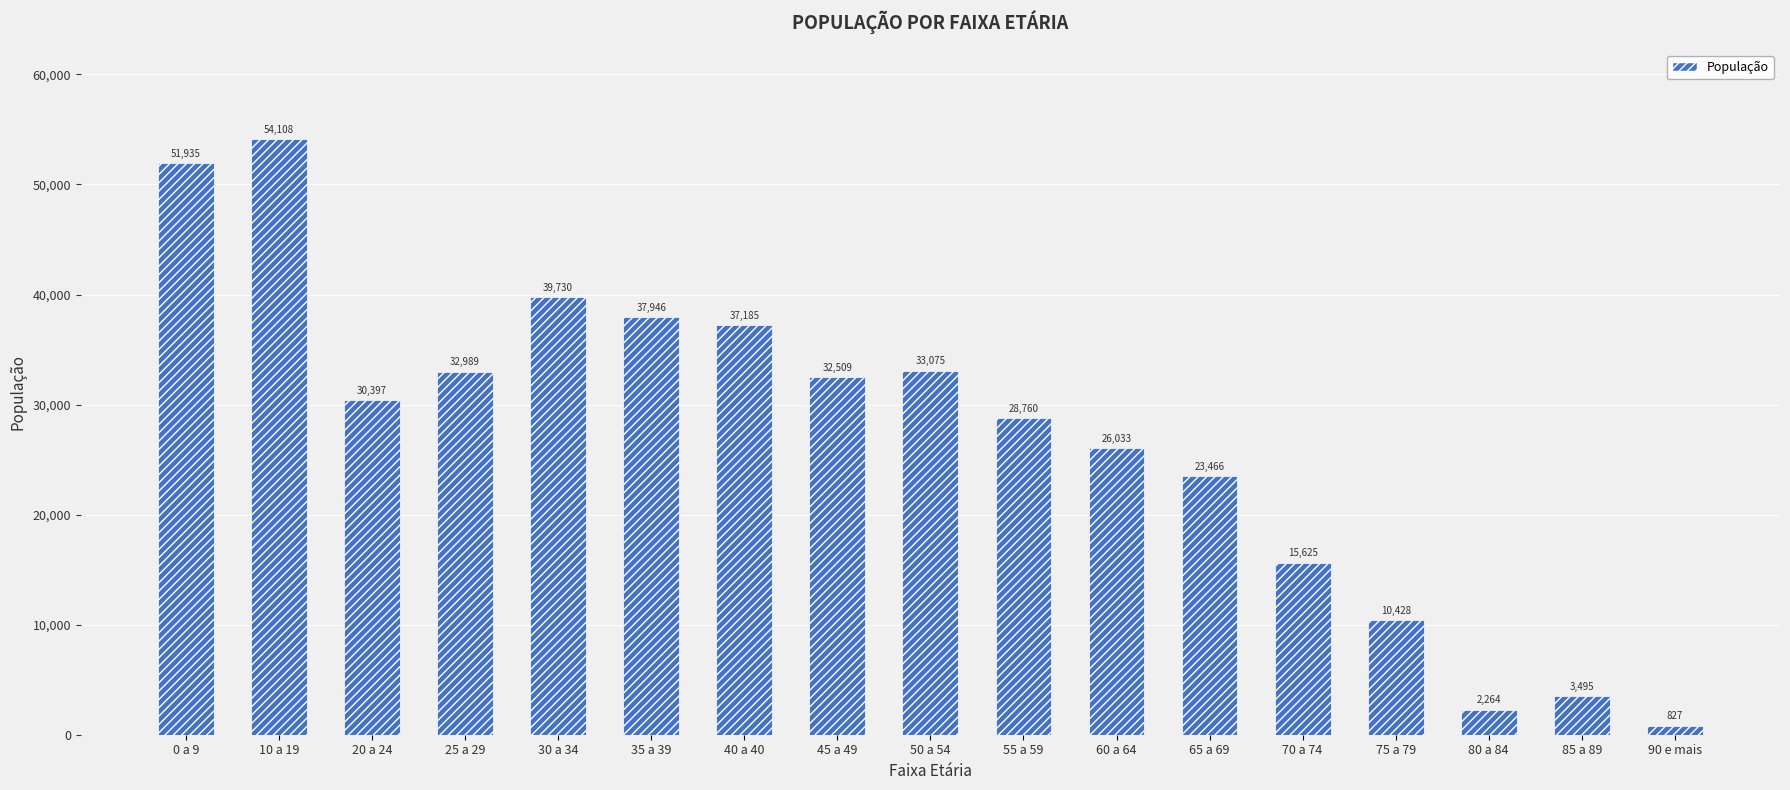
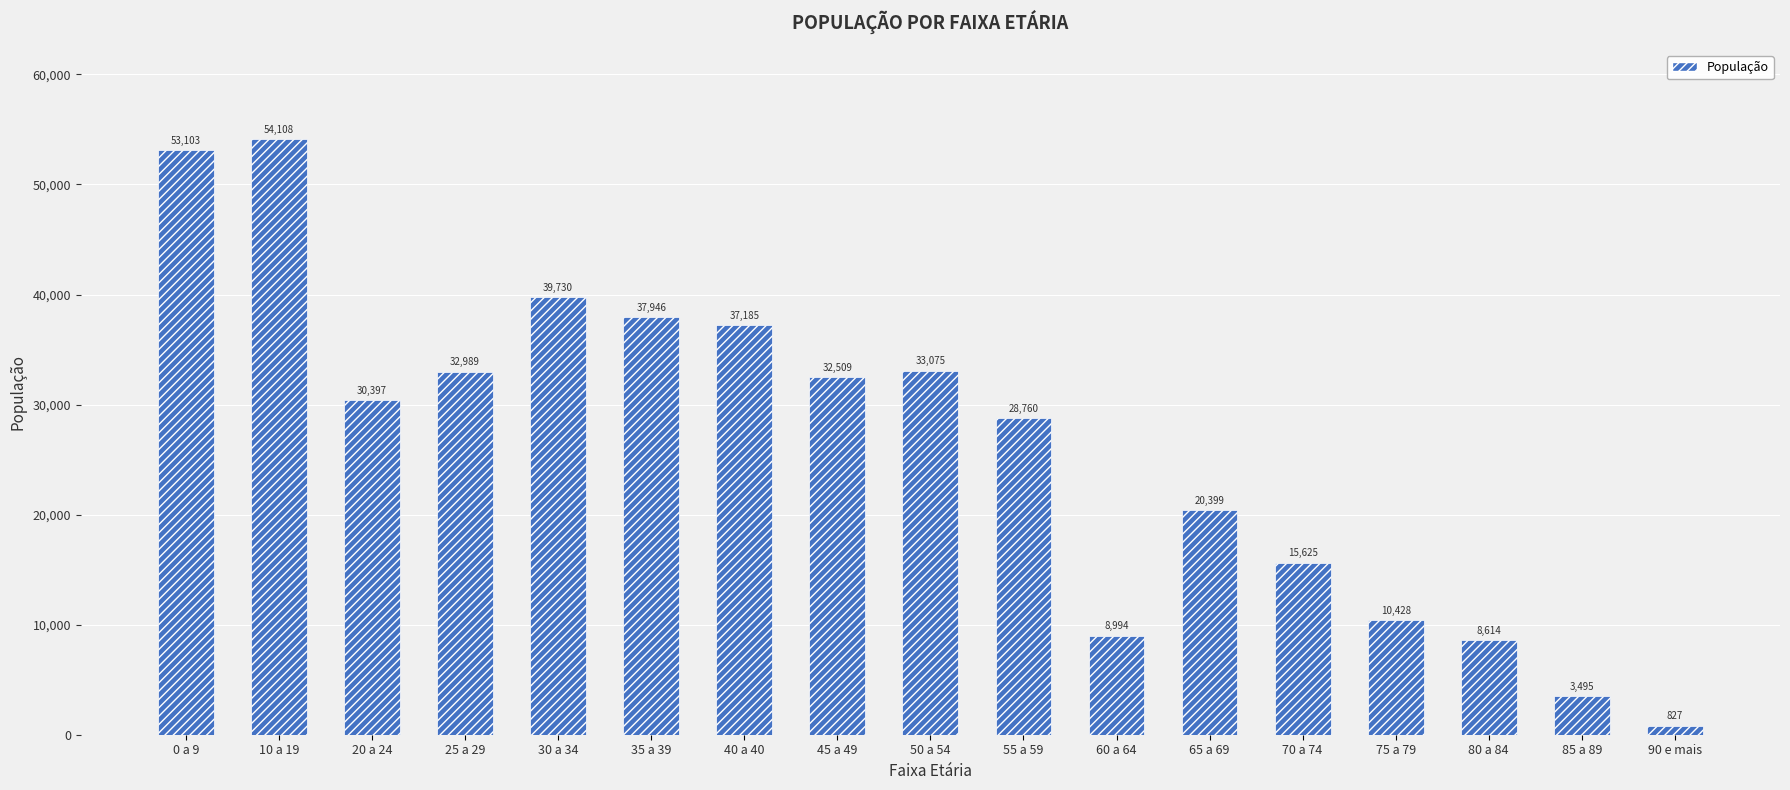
  {
-   "0 a 9": "51,935",
+   "0 a 9": "53,103",
    "10 a 19": "54,108",
    "20 a 24": "30,397",
    "25 a 29": "32,989",
    "30 a 34": "39,730",
    "35 a 39": "37,946",
    "40 a 40": "37,185",
    "45 a 49": "32,509",
    "50 a 54": "33,075",
    "55 a 59": "28,760",
-   "60 a 64": "26,033",
-   "65 a 69": "23,466",
+   "60 a 64": "8,994",
+   "65 a 69": "20,399",
    "70 a 74": "15,625",
    "75 a 79": "10,428",
-   "80 a 84": "2,264",
+   "80 a 84": "8,614",
    "85 a 89": "3,495",
    "90 e mais": "827"
  }
